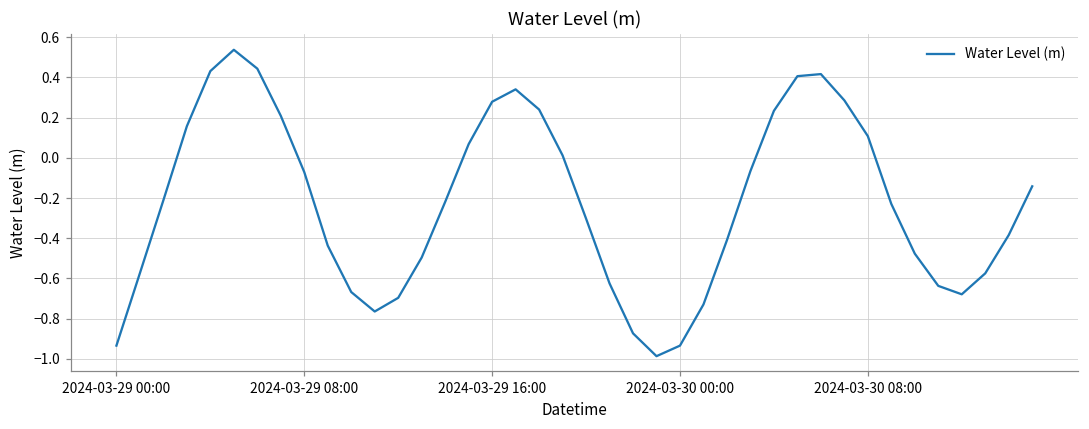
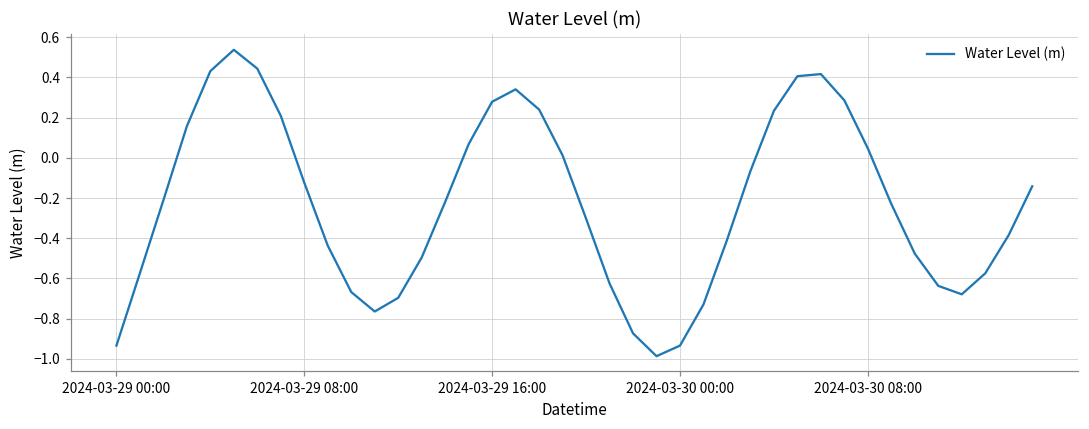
  {
    "2024-03-29 00:00": -0.93,
-   "2024-03-29 08:00": -0.07,
+   "2024-03-29 08:00": -0.12,
    "2024-03-29 16:00": 0.28,
    "2024-03-30 00:00": -0.93,
-   "2024-03-30 08:00": 0.11
+   "2024-03-30 08:00": 0.05
  }
